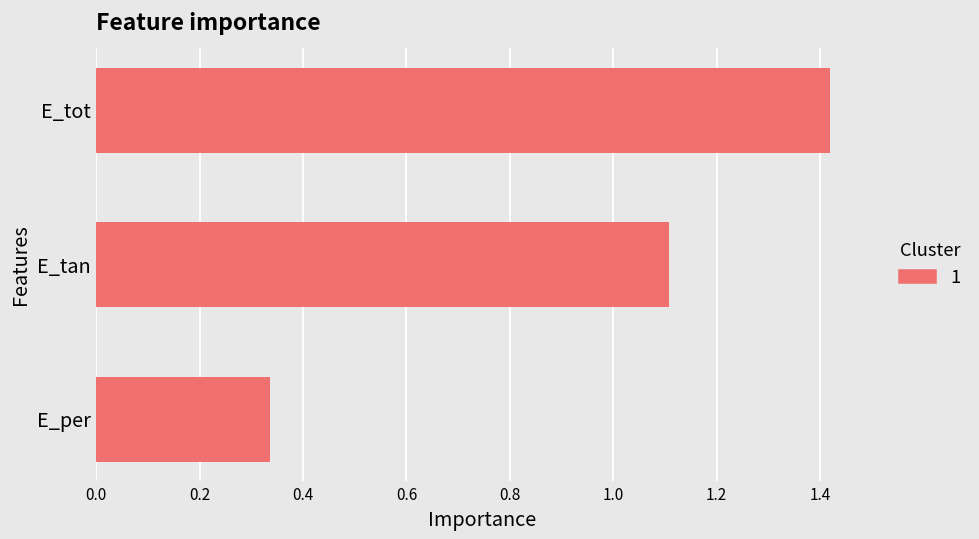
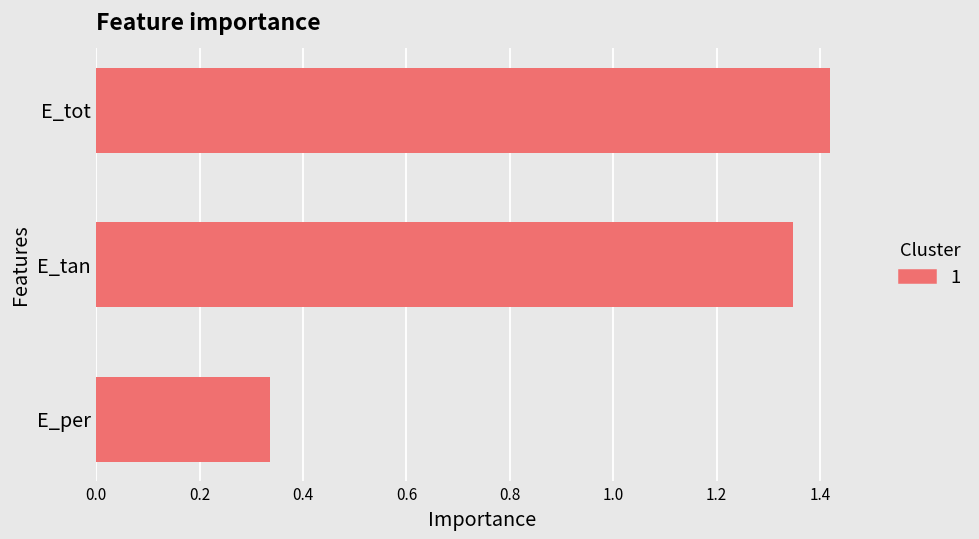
  {
    "E_tot": 1.42,
-   "E_tan": 1.11,
+   "E_tan": 1.35,
    "E_per": 0.34
  }
